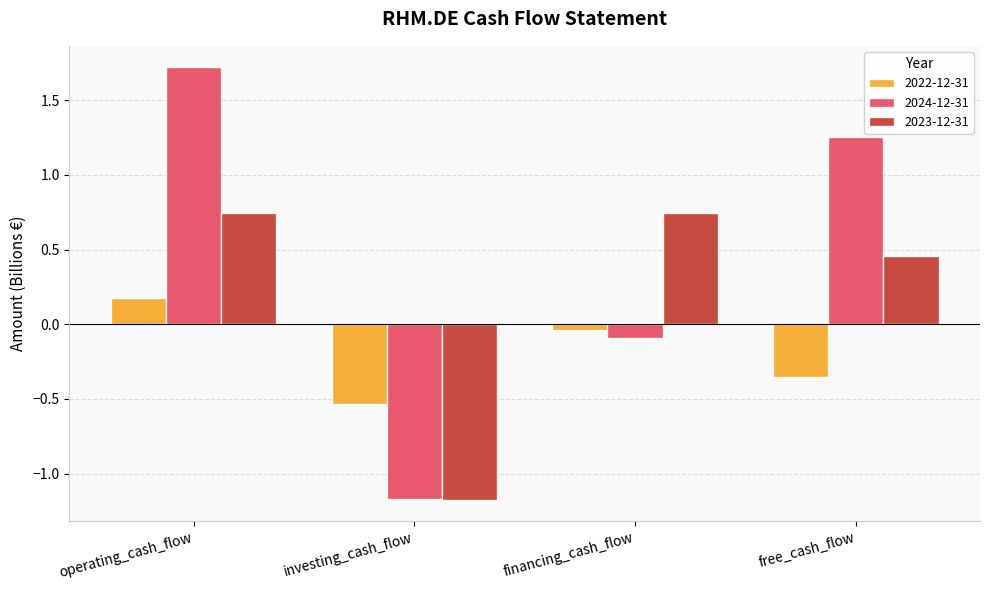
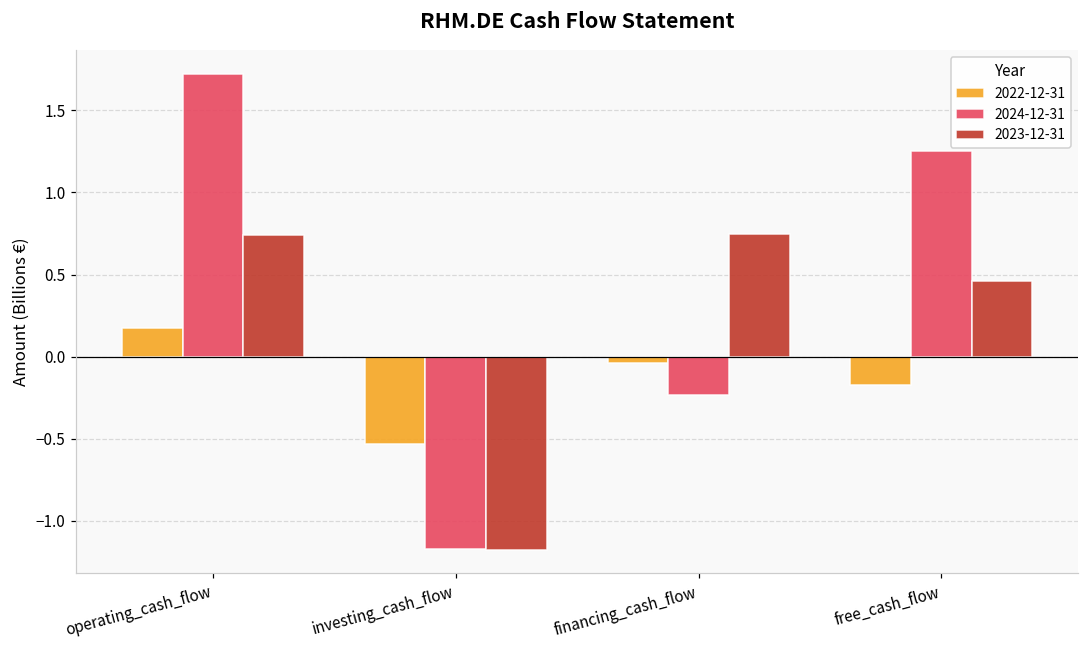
  {
    "2022-12-31": {
      "operating_cash_flow": 0.17,
      "investing_cash_flow": -0.53,
      "financing_cash_flow": -0.04,
-     "free_cash_flow": -0.36
+     "free_cash_flow": -0.18
    },
    "2024-12-31": {
      "operating_cash_flow": 1.72,
      "investing_cash_flow": -1.17,
-     "financing_cash_flow": -0.09,
+     "financing_cash_flow": -0.23,
      "free_cash_flow": 1.25
    },
    "2023-12-31": {
      "operating_cash_flow": 0.74,
      "investing_cash_flow": -1.18,
      "financing_cash_flow": 0.75,
      "free_cash_flow": 0.46
    }
  }
